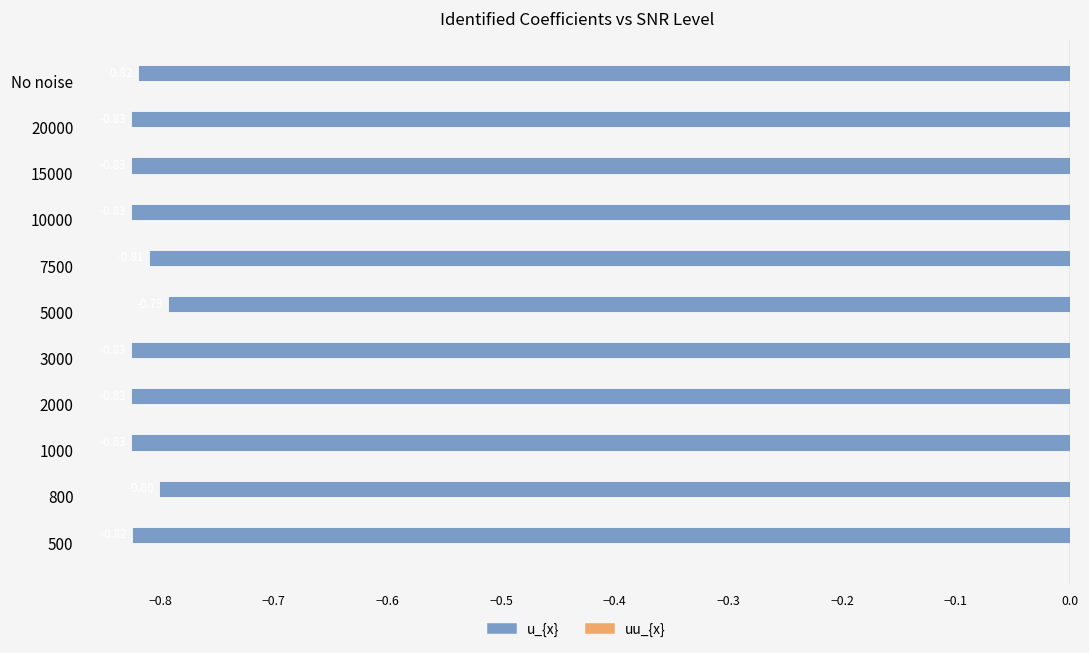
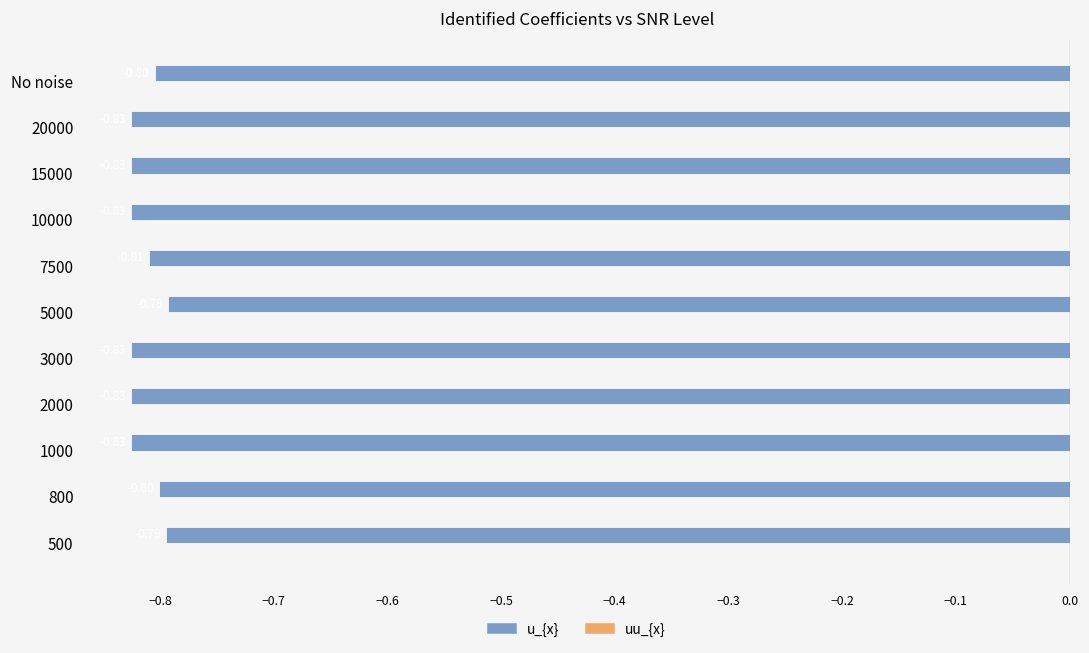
  {
    "u_{x}": {
-     "No noise": -0.819,
+     "No noise": -0.805,
      "20000": -0.825,
      "15000": -0.825,
      "10000": -0.825,
      "7500": -0.810,
      "5000": -0.793,
      "3000": -0.825,
      "2000": -0.826,
      "1000": -0.826,
      "800": -0.801,
-     "500": -0.824
+     "500": -0.794
    },
    "uu_{x}": {
      "No noise": 0.000,
      "20000": 0.000,
      "15000": 0.000,
      "10000": 0.000,
      "7500": 0.000,
      "5000": 0.000,
      "3000": 0.000,
      "2000": 0.000,
      "1000": 0.000,
      "800": 0.000,
      "500": 0.000
    }
  }
